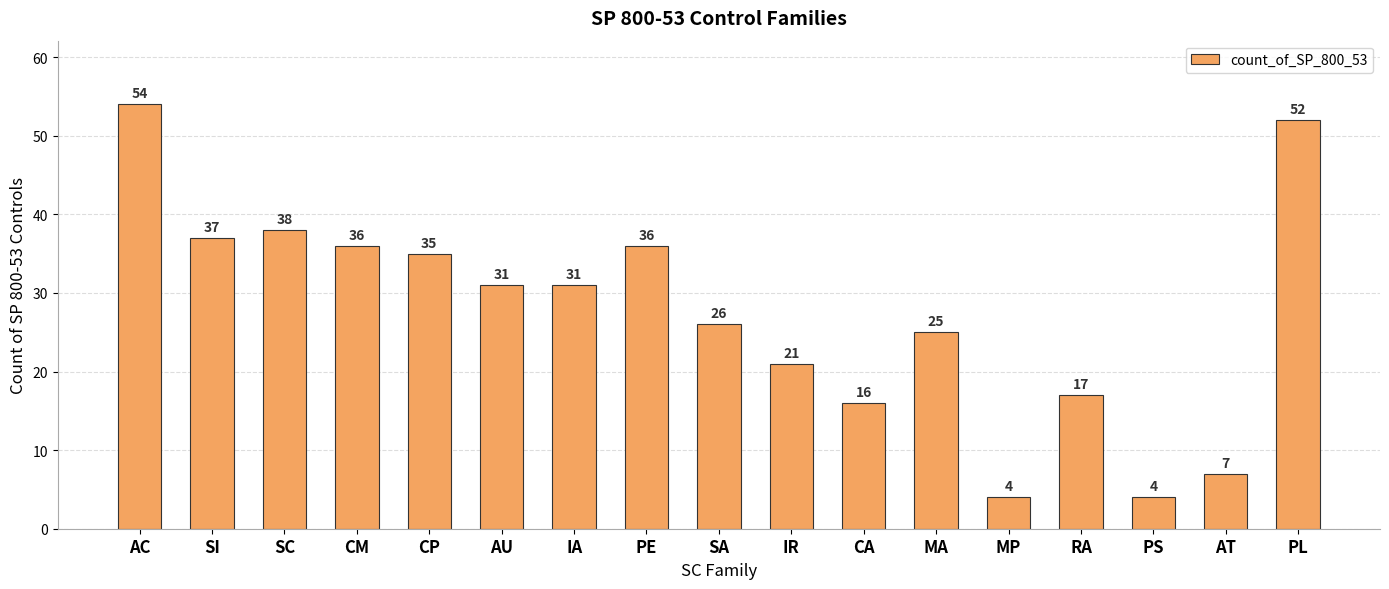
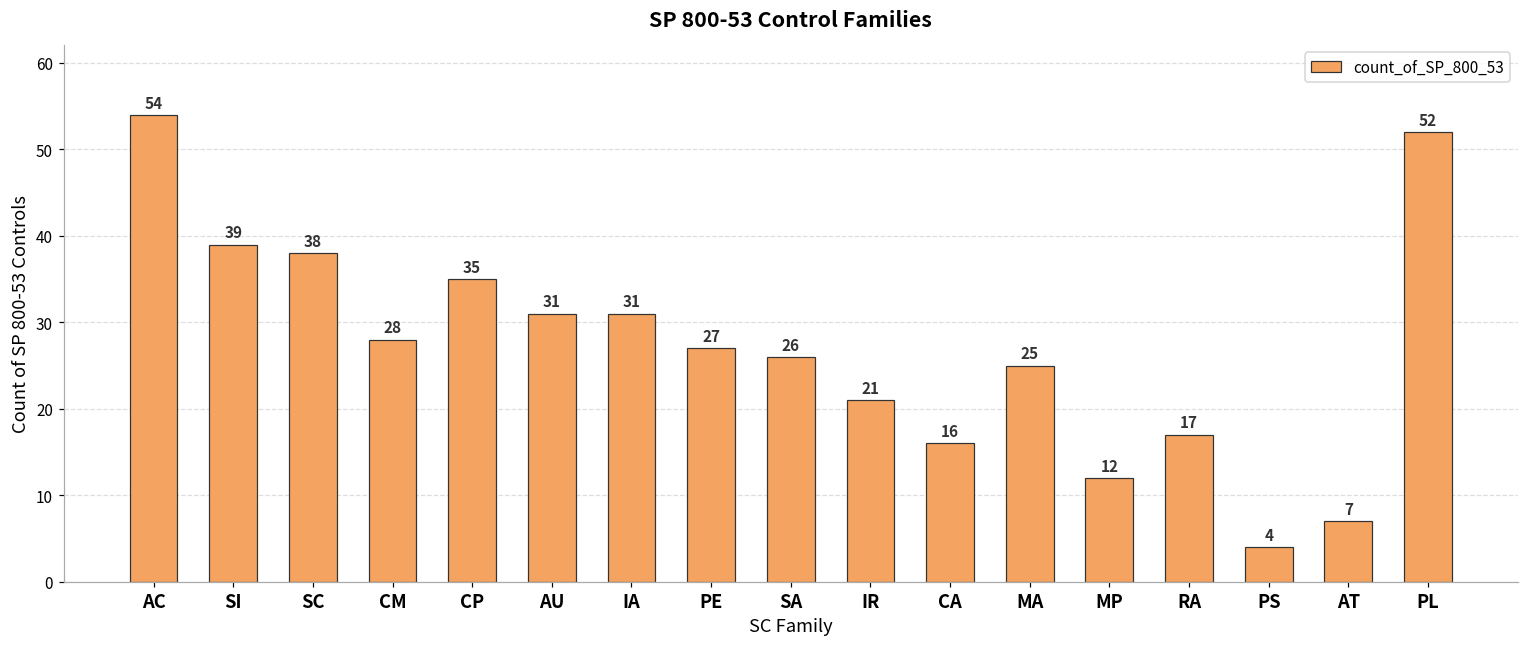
  {
    "AC": 54,
-   "SI": 37,
+   "SI": 39,
    "SC": 38,
-   "CM": 36,
+   "CM": 28,
    "CP": 35,
    "AU": 31,
    "IA": 31,
-   "PE": 36,
+   "PE": 27,
    "SA": 26,
    "IR": 21,
    "CA": 16,
    "MA": 25,
-   "MP": 4,
+   "MP": 12,
    "RA": 17,
    "PS": 4,
    "AT": 7,
    "PL": 52
  }
